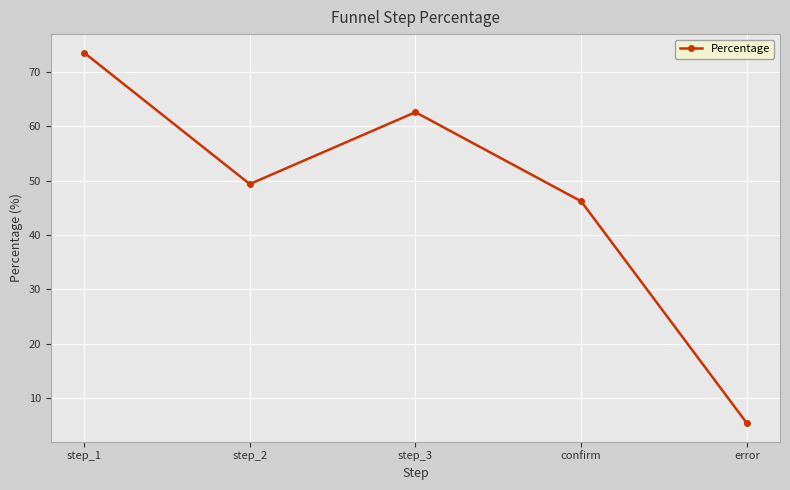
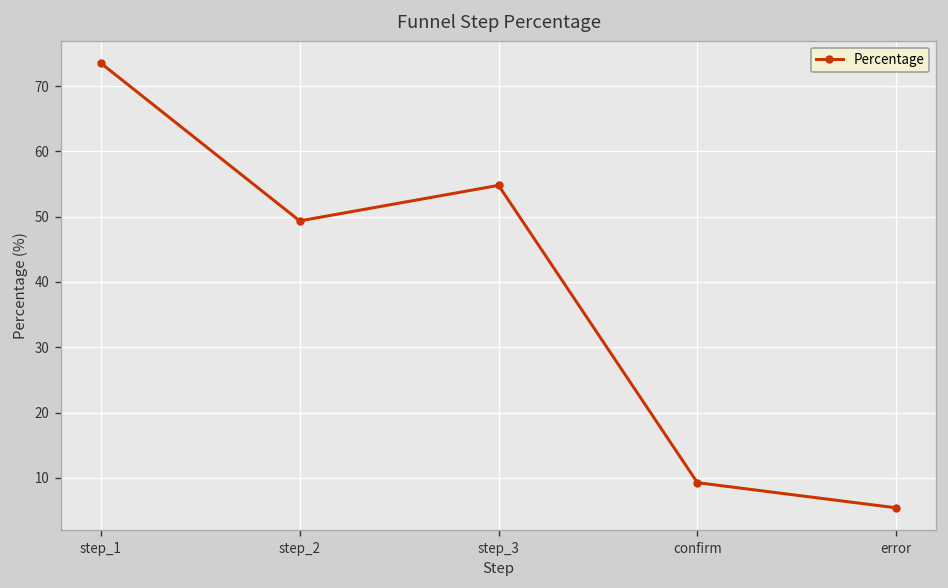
  {
    "step_1": 74,
    "step_2": 49,
-   "step_3": 63,
-   "confirm": 46,
+   "step_3": 55,
+   "confirm": 9,
    "error": 5
  }
